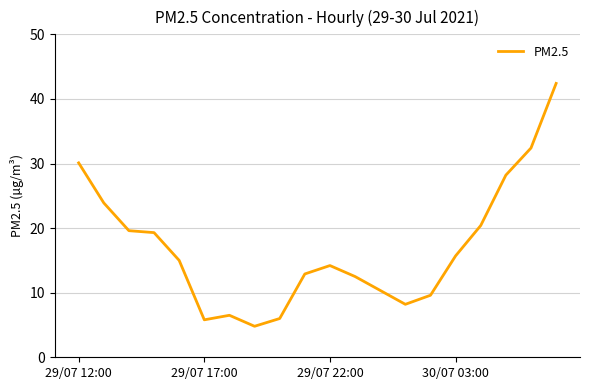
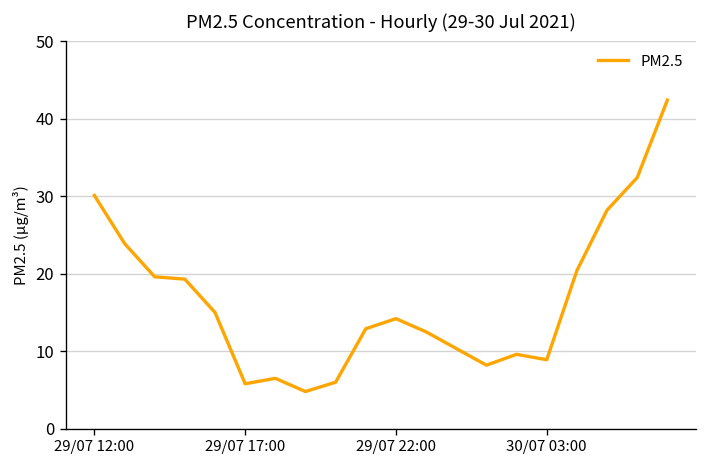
  {
    "29/07 12:00": 30,
    "29/07 17:00": 6,
    "29/07 22:00": 14,
-   "30/07 03:00": 16
+   "30/07 03:00": 9
  }
